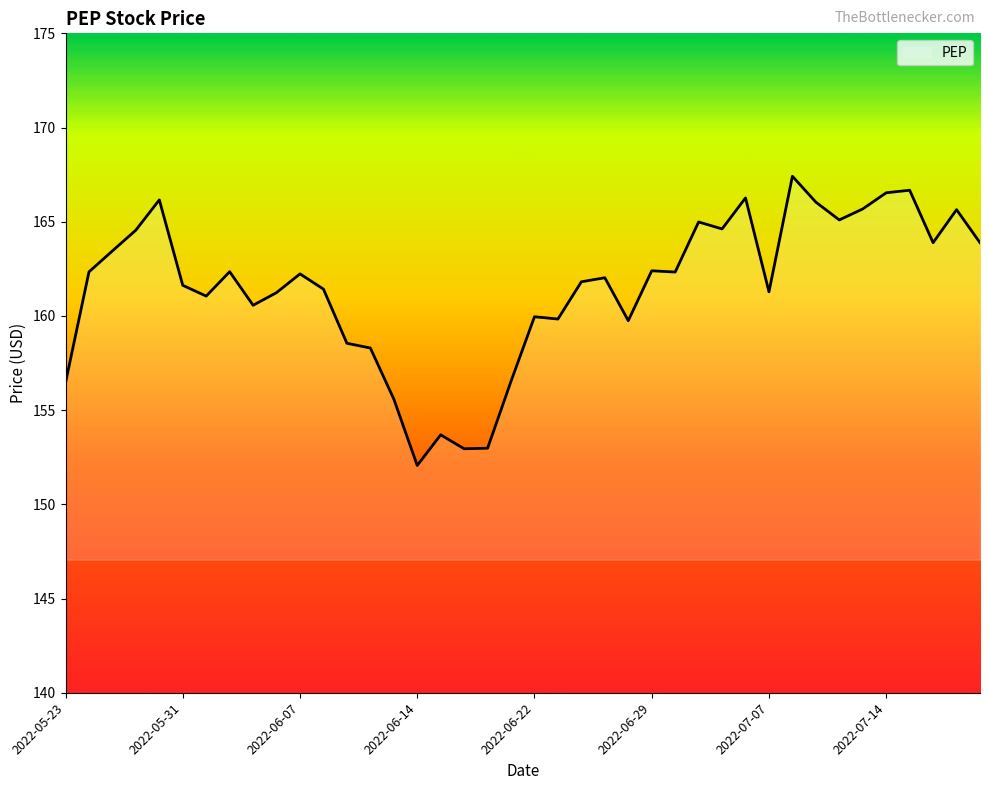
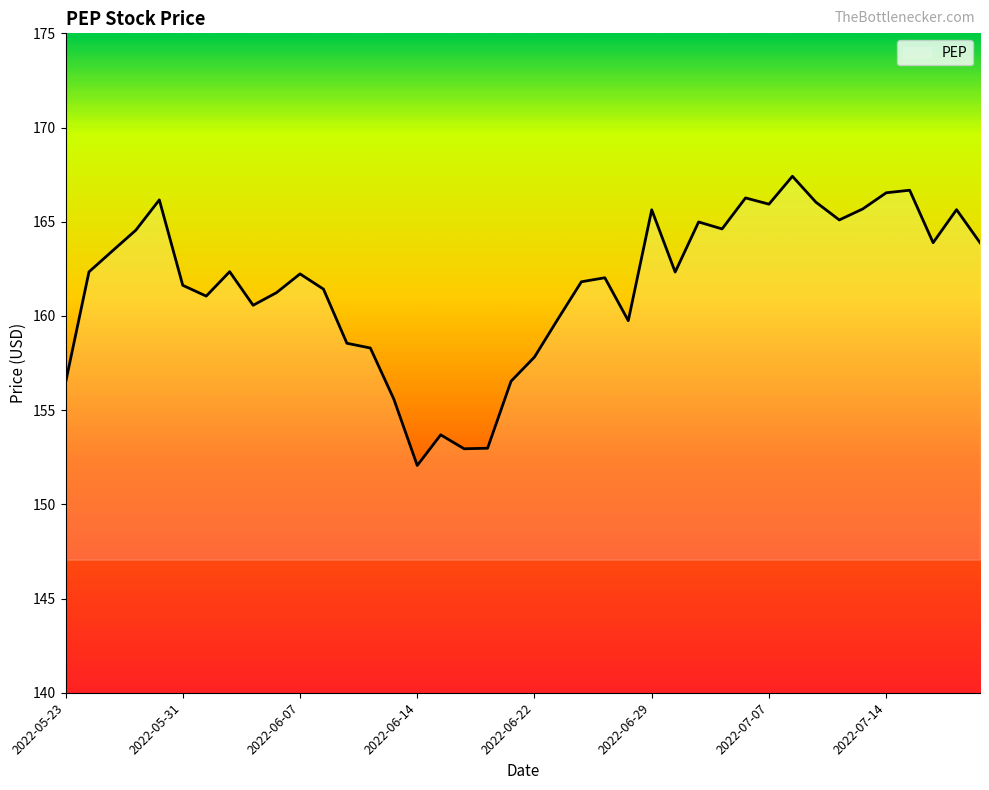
  {
    "2022-05-23": 156.5,
    "2022-05-31": 161.6,
    "2022-06-07": 162.2,
    "2022-06-14": 152.1,
-   "2022-06-22": 160.0,
-   "2022-06-29": 162.4,
-   "2022-07-07": 161.3,
+   "2022-06-22": 157.8,
+   "2022-06-29": 165.6,
+   "2022-07-07": 165.9,
    "2022-07-14": 166.5
  }
